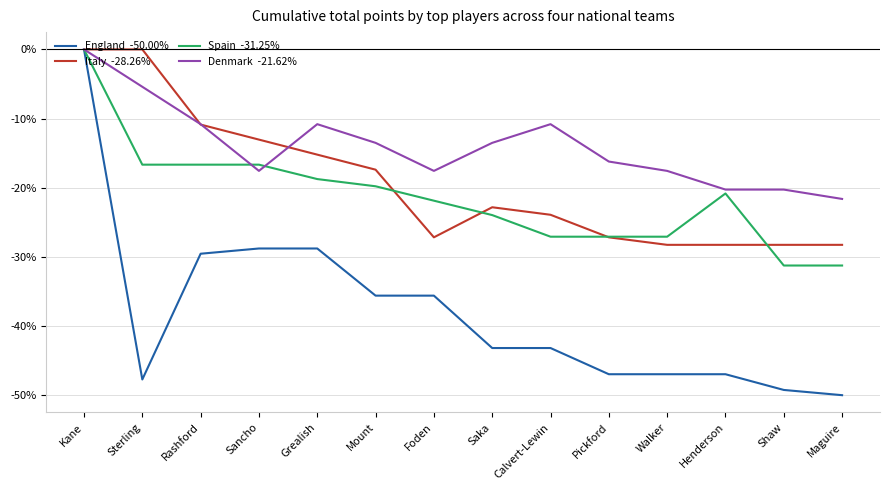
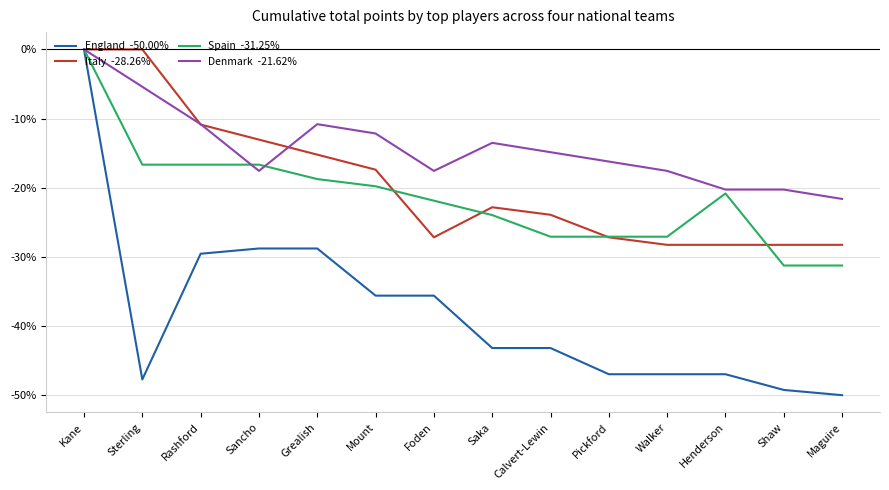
  {
    "England -50.00%": {
      "Sterling": "-48%",
      "Rashford": "-30%",
      "Sancho": "-29%",
      "Grealish": "-29%",
      "Mount": "-36%",
      "Foden": "-36%",
      "Saka": "-43%",
      "Calvert-Lewin": "-43%",
      "Pickford": "-47%",
      "Walker": "-47%",
      "Henderson": "-47%",
      "Shaw": "-49%",
      "Maguire": "-50%"
    },
    "Italy -28.26%": {
      "Sterling": "0%",
      "Sancho": "-13%",
      "Grealish": "-15%",
      "Mount": "-17%",
      "Foden": "-27%",
      "Saka": "-23%",
      "Calvert-Lewin": "-24%",
      "Walker": "-28%",
      "Henderson": "-28%",
      "Shaw": "-28%",
      "Maguire": "-28%"
    },
    "Spain -31.25%": {
      "Sterling": "-17%",
      "Rashford": "-17%",
      "Sancho": "-17%",
      "Grealish": "-19%",
      "Mount": "-20%",
      "Foden": "-22%",
      "Saka": "-24%",
      "Calvert-Lewin": "-27%",
      "Walker": "-27%",
      "Henderson": "-21%",
      "Shaw": "-31%",
      "Maguire": "-31%"
    },
    "Denmark -21.62%": {
      "Sterling": "-5%",
      "Sancho": "-18%",
      "Grealish": "-11%",
-     "Mount": "-14%",
+     "Mount": "-12%",
      "Foden": "-18%",
      "Saka": "-14%",
-     "Calvert-Lewin": "-11%",
+     "Calvert-Lewin": "-15%",
      "Pickford": "-16%",
      "Walker": "-18%",
      "Henderson": "-20%",
      "Shaw": "-20%",
      "Maguire": "-22%"
    }
  }
